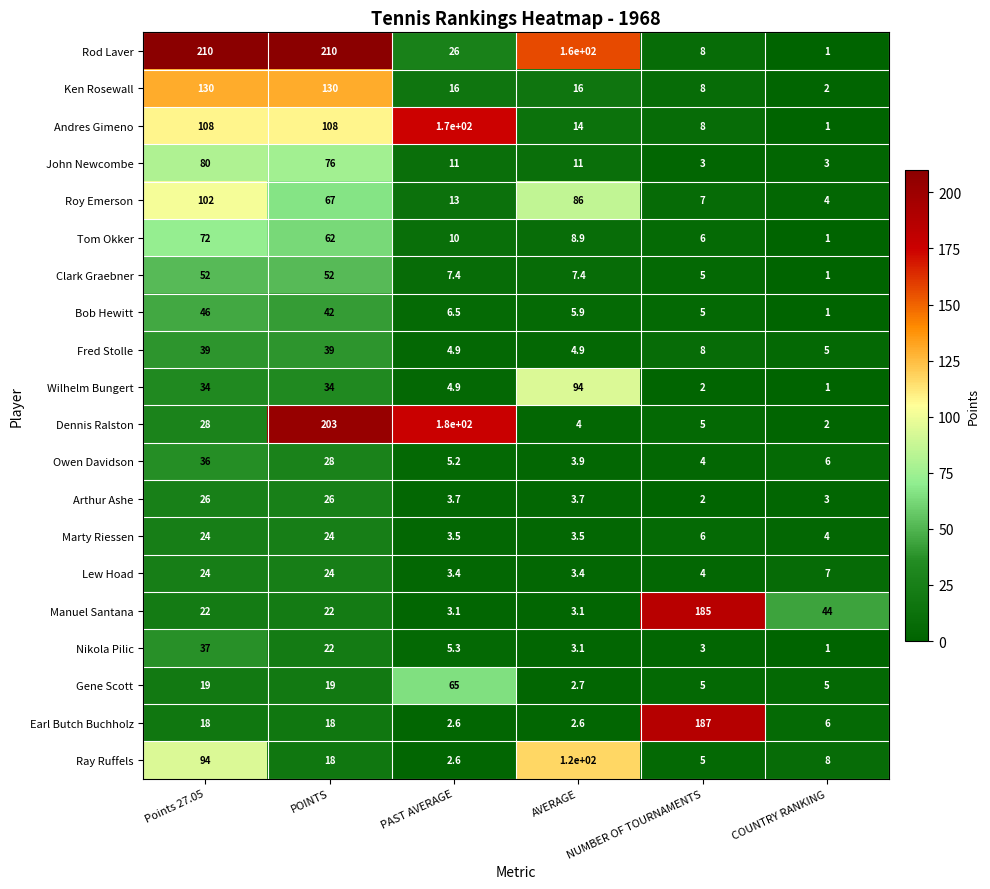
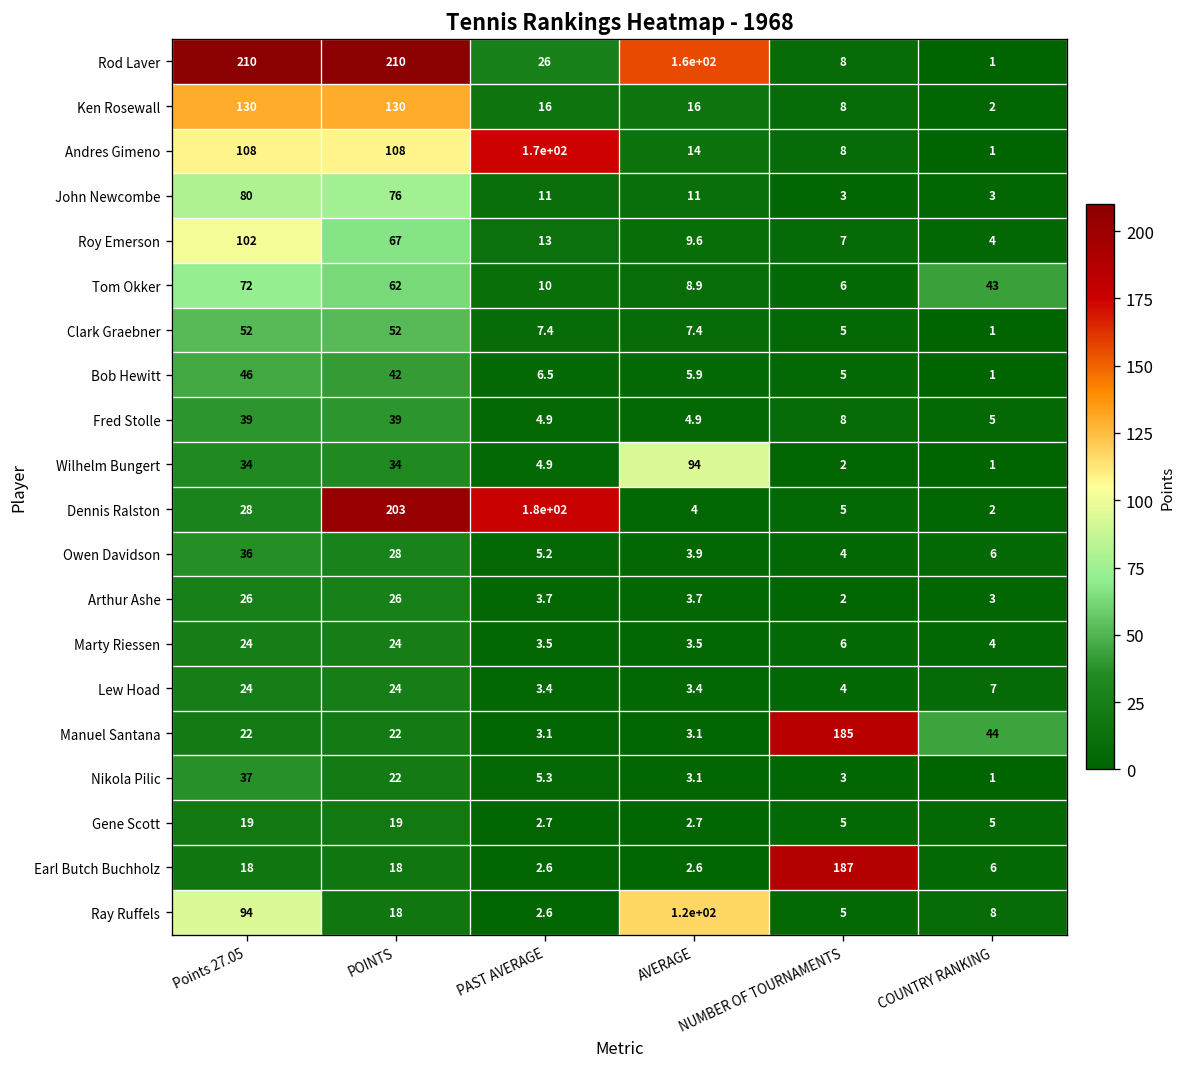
  {
    "Rod Laver": {
      "Points 27.05": "210",
      "POINTS": "210",
      "PAST AVERAGE": "26",
      "AVERAGE": "1.6e+02",
      "NUMBER OF TOURNAMENTS": "8",
      "COUNTRY RANKING": "1"
    },
    "Ken Rosewall": {
      "Points 27.05": "130",
      "POINTS": "130",
      "PAST AVERAGE": "16",
      "AVERAGE": "16",
      "NUMBER OF TOURNAMENTS": "8",
      "COUNTRY RANKING": "2"
    },
    "Andres Gimeno": {
      "Points 27.05": "108",
      "POINTS": "108",
      "PAST AVERAGE": "1.7e+02",
      "AVERAGE": "14",
      "NUMBER OF TOURNAMENTS": "8",
      "COUNTRY RANKING": "1"
    },
    "John Newcombe": {
      "Points 27.05": "80",
      "POINTS": "76",
      "PAST AVERAGE": "11",
      "AVERAGE": "11",
      "NUMBER OF TOURNAMENTS": "3",
      "COUNTRY RANKING": "3"
    },
    "Roy Emerson": {
      "Points 27.05": "102",
      "POINTS": "67",
      "PAST AVERAGE": "13",
-     "AVERAGE": "86",
+     "AVERAGE": "9.6",
      "NUMBER OF TOURNAMENTS": "7",
      "COUNTRY RANKING": "4"
    },
    "Tom Okker": {
      "Points 27.05": "72",
      "POINTS": "62",
      "PAST AVERAGE": "10",
      "AVERAGE": "8.9",
      "NUMBER OF TOURNAMENTS": "6",
-     "COUNTRY RANKING": "1"
+     "COUNTRY RANKING": "43"
    },
    "Clark Graebner": {
      "Points 27.05": "52",
      "POINTS": "52",
      "PAST AVERAGE": "7.4",
      "AVERAGE": "7.4",
      "NUMBER OF TOURNAMENTS": "5",
      "COUNTRY RANKING": "1"
    },
    "Bob Hewitt": {
      "Points 27.05": "46",
      "POINTS": "42",
      "PAST AVERAGE": "6.5",
      "AVERAGE": "5.9",
      "NUMBER OF TOURNAMENTS": "5",
      "COUNTRY RANKING": "1"
    },
    "Fred Stolle": {
      "Points 27.05": "39",
      "POINTS": "39",
      "PAST AVERAGE": "4.9",
      "AVERAGE": "4.9",
      "NUMBER OF TOURNAMENTS": "8",
      "COUNTRY RANKING": "5"
    },
    "Wilhelm Bungert": {
      "Points 27.05": "34",
      "POINTS": "34",
      "PAST AVERAGE": "4.9",
      "AVERAGE": "94",
      "NUMBER OF TOURNAMENTS": "2",
      "COUNTRY RANKING": "1"
    },
    "Dennis Ralston": {
      "Points 27.05": "28",
      "POINTS": "203",
      "PAST AVERAGE": "1.8e+02",
      "AVERAGE": "4",
      "NUMBER OF TOURNAMENTS": "5",
      "COUNTRY RANKING": "2"
    },
    "Owen Davidson": {
      "Points 27.05": "36",
      "POINTS": "28",
      "PAST AVERAGE": "5.2",
      "AVERAGE": "3.9",
      "NUMBER OF TOURNAMENTS": "4",
      "COUNTRY RANKING": "6"
    },
    "Arthur Ashe": {
      "Points 27.05": "26",
      "POINTS": "26",
      "PAST AVERAGE": "3.7",
      "AVERAGE": "3.7",
      "NUMBER OF TOURNAMENTS": "2",
      "COUNTRY RANKING": "3"
    },
    "Marty Riessen": {
      "Points 27.05": "24",
      "POINTS": "24",
      "PAST AVERAGE": "3.5",
      "AVERAGE": "3.5",
      "NUMBER OF TOURNAMENTS": "6",
      "COUNTRY RANKING": "4"
    },
    "Lew Hoad": {
      "Points 27.05": "24",
      "POINTS": "24",
      "PAST AVERAGE": "3.4",
      "AVERAGE": "3.4",
      "NUMBER OF TOURNAMENTS": "4",
      "COUNTRY RANKING": "7"
    },
    "Manuel Santana": {
      "Points 27.05": "22",
      "POINTS": "22",
      "PAST AVERAGE": "3.1",
      "AVERAGE": "3.1",
      "NUMBER OF TOURNAMENTS": "185",
      "COUNTRY RANKING": "44"
    },
    "Nikola Pilic": {
      "Points 27.05": "37",
      "POINTS": "22",
      "PAST AVERAGE": "5.3",
      "AVERAGE": "3.1",
      "NUMBER OF TOURNAMENTS": "3",
      "COUNTRY RANKING": "1"
    },
    "Gene Scott": {
      "Points 27.05": "19",
      "POINTS": "19",
-     "PAST AVERAGE": "65",
+     "PAST AVERAGE": "2.7",
      "AVERAGE": "2.7",
      "NUMBER OF TOURNAMENTS": "5",
      "COUNTRY RANKING": "5"
    },
    "Earl Butch Buchholz": {
      "Points 27.05": "18",
      "POINTS": "18",
      "PAST AVERAGE": "2.6",
      "AVERAGE": "2.6",
      "NUMBER OF TOURNAMENTS": "187",
      "COUNTRY RANKING": "6"
    },
    "Ray Ruffels": {
      "Points 27.05": "94",
      "POINTS": "18",
      "PAST AVERAGE": "2.6",
      "AVERAGE": "1.2e+02",
      "NUMBER OF TOURNAMENTS": "5",
      "COUNTRY RANKING": "8"
    }
  }
